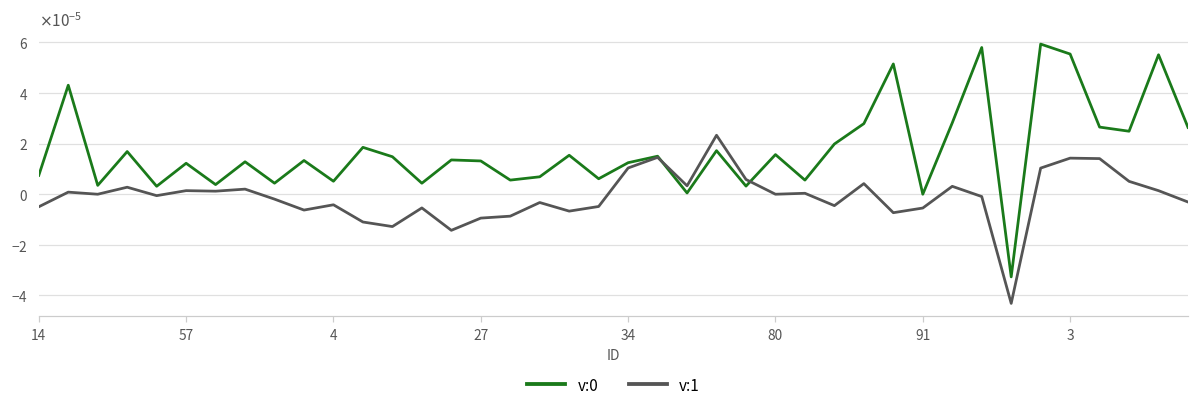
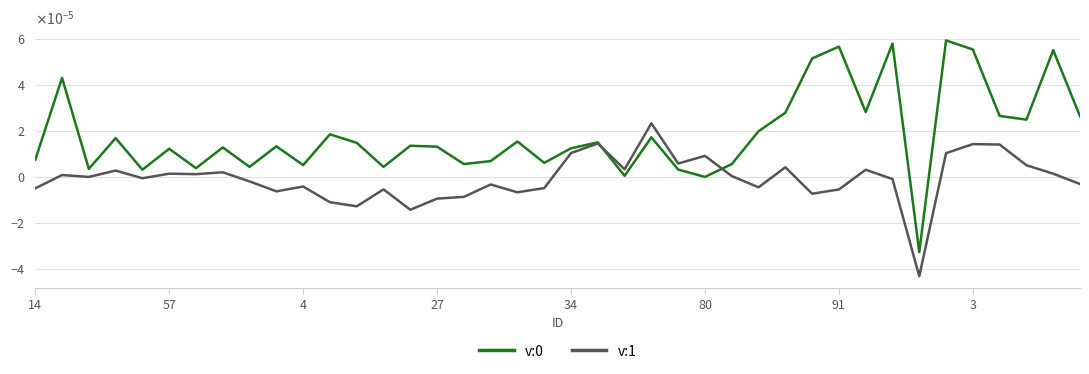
  {
    "v:0": {
      "57": 0.000012,
-     "80": 0.00002,
-     "91": 0.0000
+     "80": 0.00000,
+     "91": 0.0001
    },
    "v:1": {
      "57": 0.000001,
-     "80": 0.00000,
+     "80": 0.00001,
      "91": -0.000005
    }
  }
